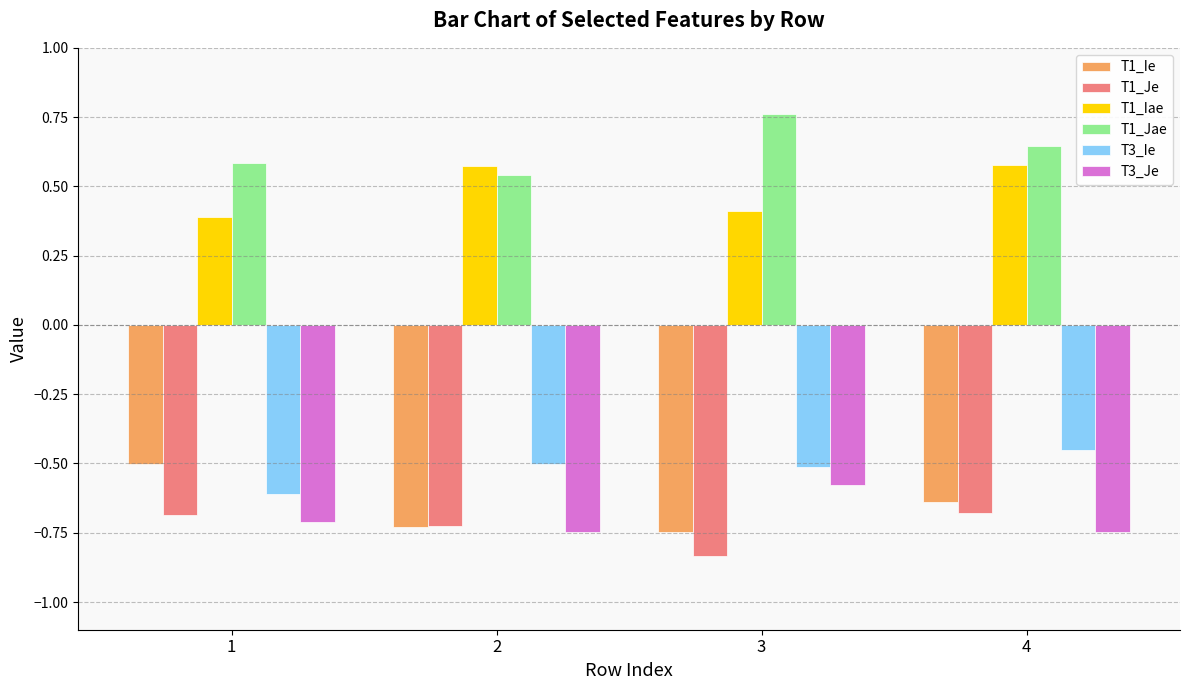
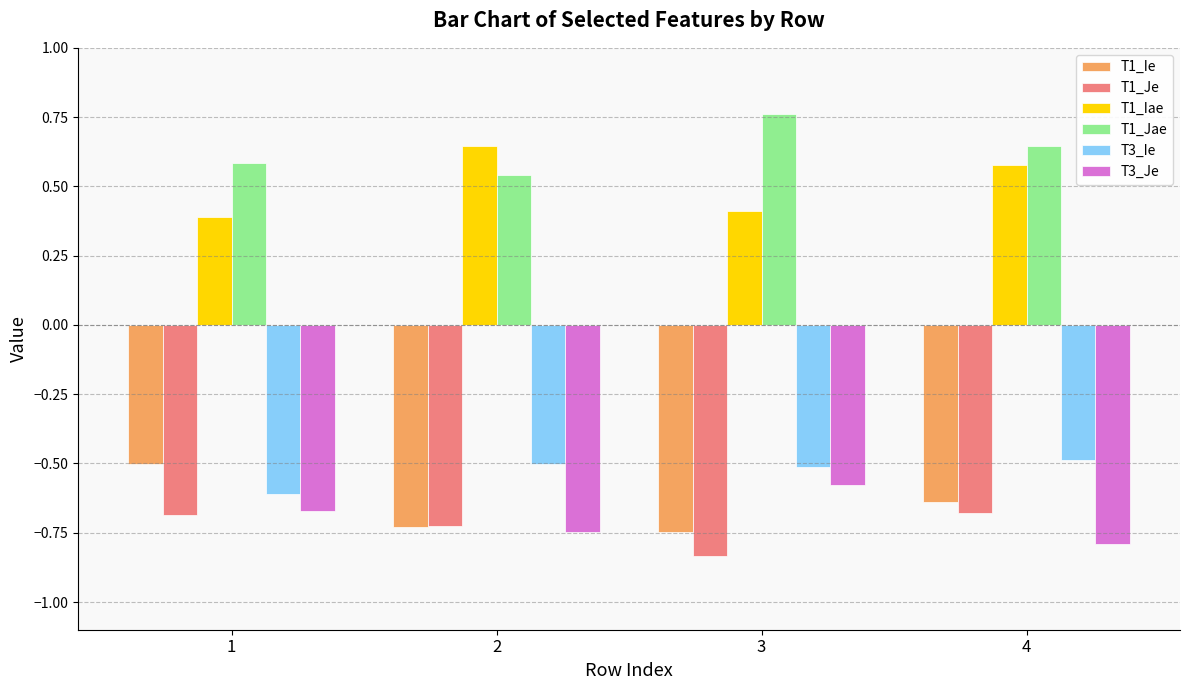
  {
    "T1_Iae": {
      "1": 0.39,
-     "2": 0.57,
+     "2": 0.65,
      "3": 0.41,
      "4": 0.58
    },
    "T1_Jae": {
      "1": 0.58,
      "2": 0.54,
      "3": 0.76,
      "4": 0.64
    },
    "T3_Ie": {
      "1": -0.61,
      "2": -0.50,
      "3": -0.51,
-     "4": -0.45
+     "4": -0.49
    },
    "T3_Je": {
-     "1": -0.71,
+     "1": -0.67,
      "2": -0.75,
      "3": -0.58,
-     "4": -0.75
+     "4": -0.79
    }
  }
